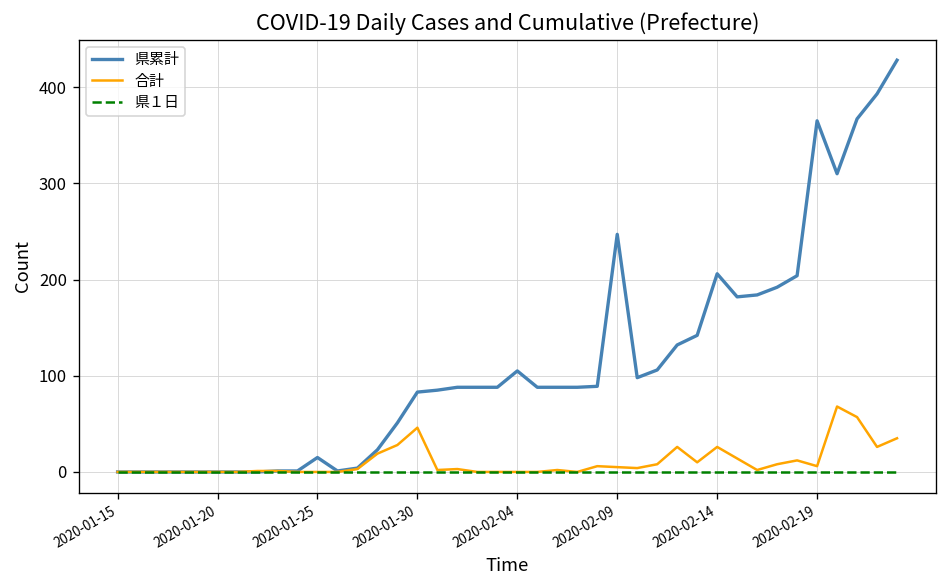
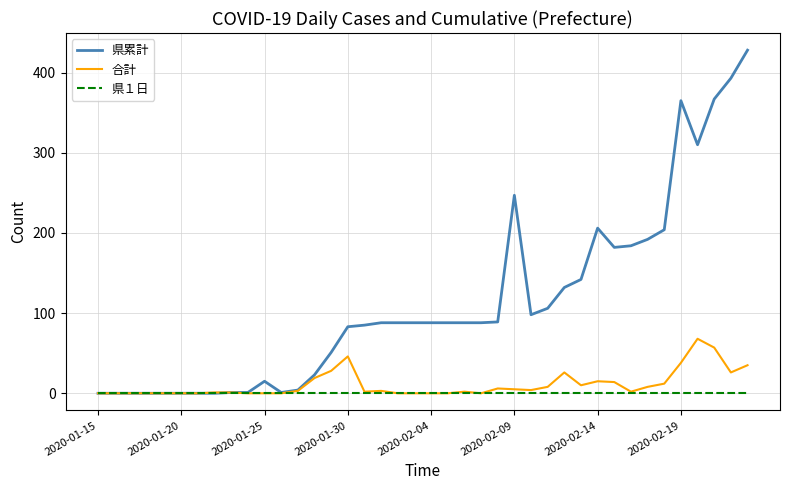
  {
    "県累計": {
      "2020-01-25": 20,
      "2020-01-30": 80,
-     "2020-02-04": 110,
+     "2020-02-04": 90,
      "2020-02-09": 250,
      "2020-02-14": 210,
      "2020-02-19": 370
    },
    "合計": {
      "2020-01-30": 50,
      "2020-02-09": 10,
-     "2020-02-14": 30,
-     "2020-02-19": 10
+     "2020-02-14": 20,
+     "2020-02-19": 40
    },
    "県１日": {
      "2020-01-30": 0,
      "2020-02-09": 0,
      "2020-02-14": 0,
      "2020-02-19": 0
    }
  }
